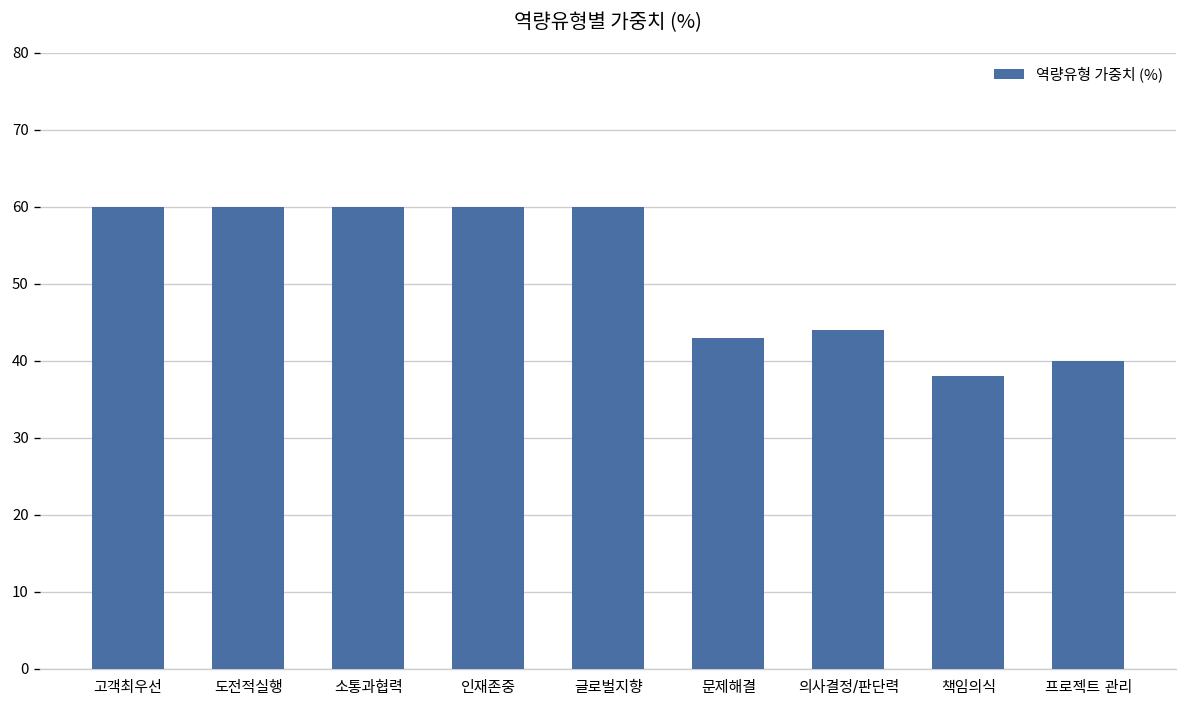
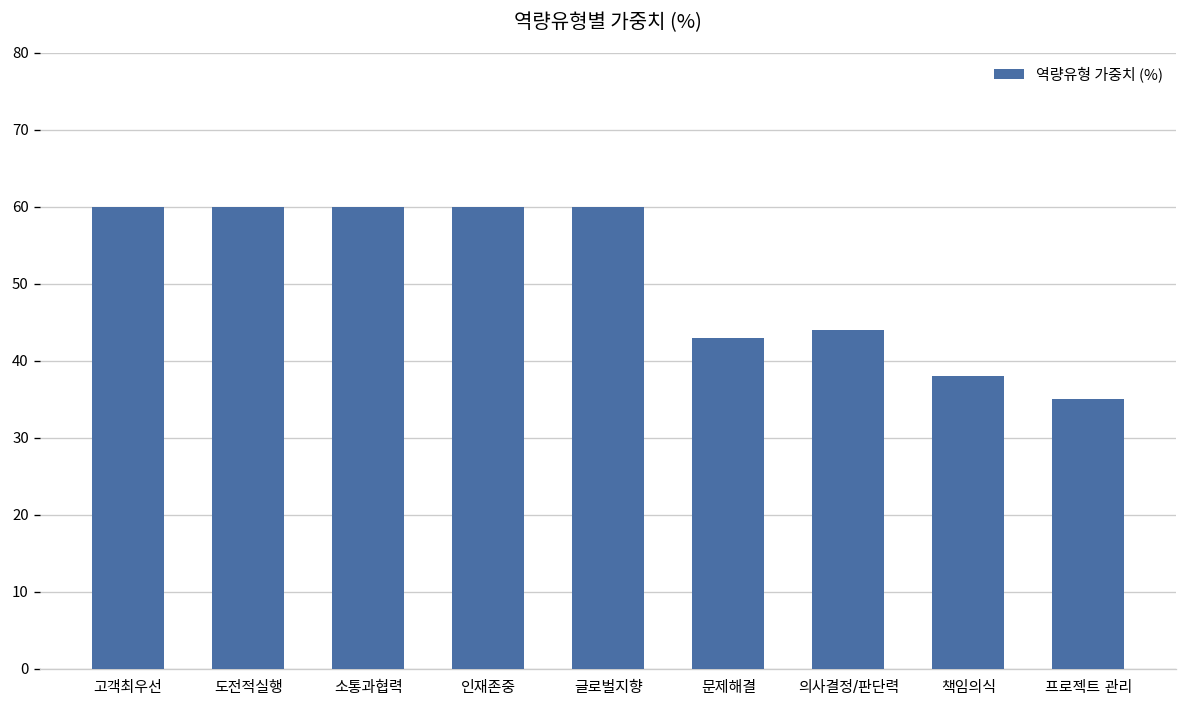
  {
    "고객최우선": 60,
    "도전적실행": 60,
    "소통과협력": 60,
    "인재존중": 60,
    "글로벌지향": 60,
    "문제해결": 43,
    "의사결정/판단력": 44,
    "책임의식": 38,
-   "프로젝트 관리": 40
+   "프로젝트 관리": 35
  }
